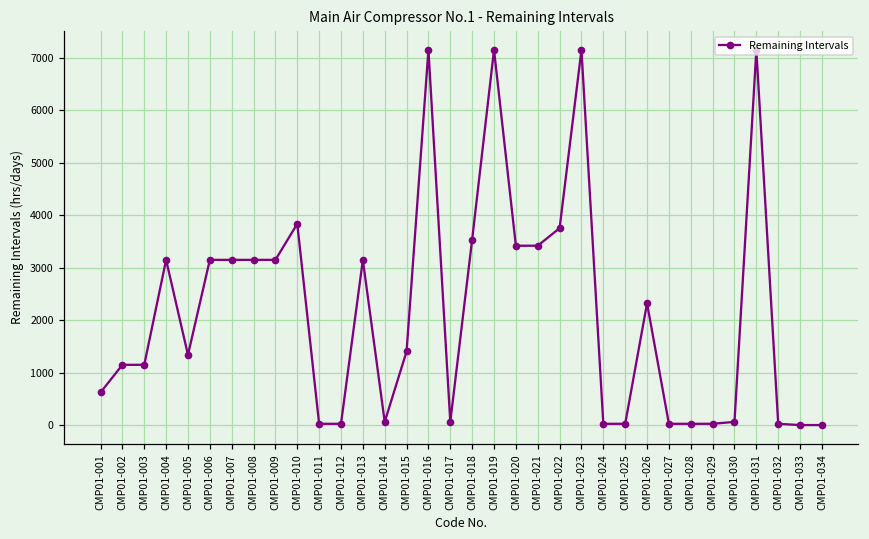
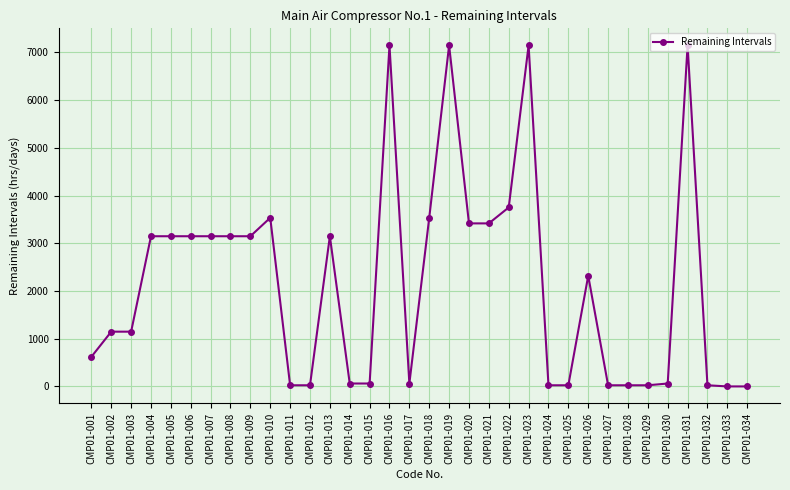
  {
    "CMP01-001": 600,
    "CMP01-002": 1100,
    "CMP01-003": 1100,
    "CMP01-004": 3100,
-   "CMP01-005": 1300,
+   "CMP01-005": 3100,
    "CMP01-006": 3100,
    "CMP01-007": 3100,
    "CMP01-008": 3100,
    "CMP01-009": 3100,
-   "CMP01-010": 3800,
+   "CMP01-010": 3500,
    "CMP01-011": 0,
    "CMP01-012": 0,
    "CMP01-013": 3100,
    "CMP01-014": 100,
-   "CMP01-015": 1400,
+   "CMP01-015": 100,
    "CMP01-016": 7100,
    "CMP01-017": 100,
    "CMP01-018": 3500,
    "CMP01-019": 7100,
    "CMP01-020": 3400,
    "CMP01-021": 3400,
    "CMP01-022": 3800,
    "CMP01-023": 7100,
    "CMP01-024": 0,
    "CMP01-025": 0,
    "CMP01-026": 2300,
    "CMP01-027": 0,
    "CMP01-028": 0,
    "CMP01-029": 0,
    "CMP01-030": 100,
    "CMP01-032": 0,
    "CMP01-033": 0,
    "CMP01-034": 0
  }
